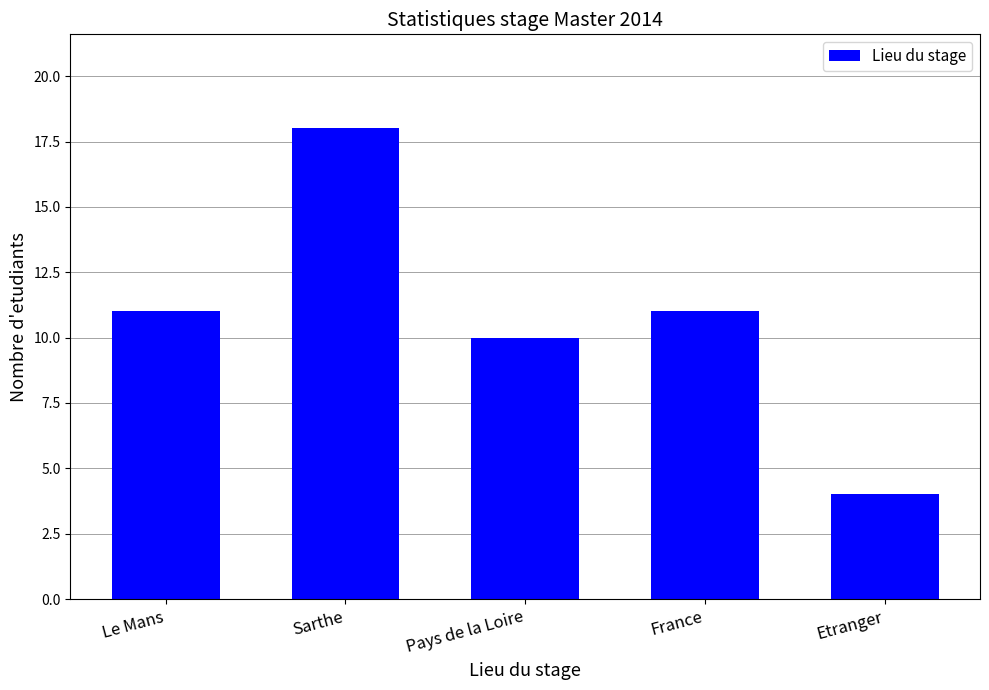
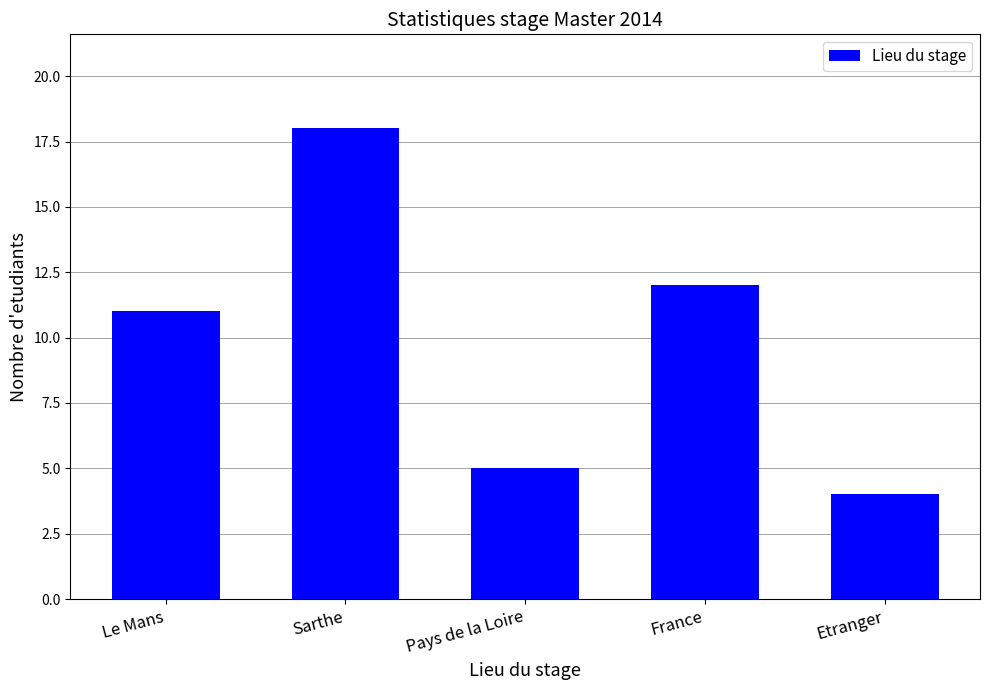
  {
    "Le Mans": 11,
    "Sarthe": 18,
-   "Pays de la Loire": 10,
-   "France": 11,
+   "Pays de la Loire": 5,
+   "France": 12,
    "Etranger": 4
  }
